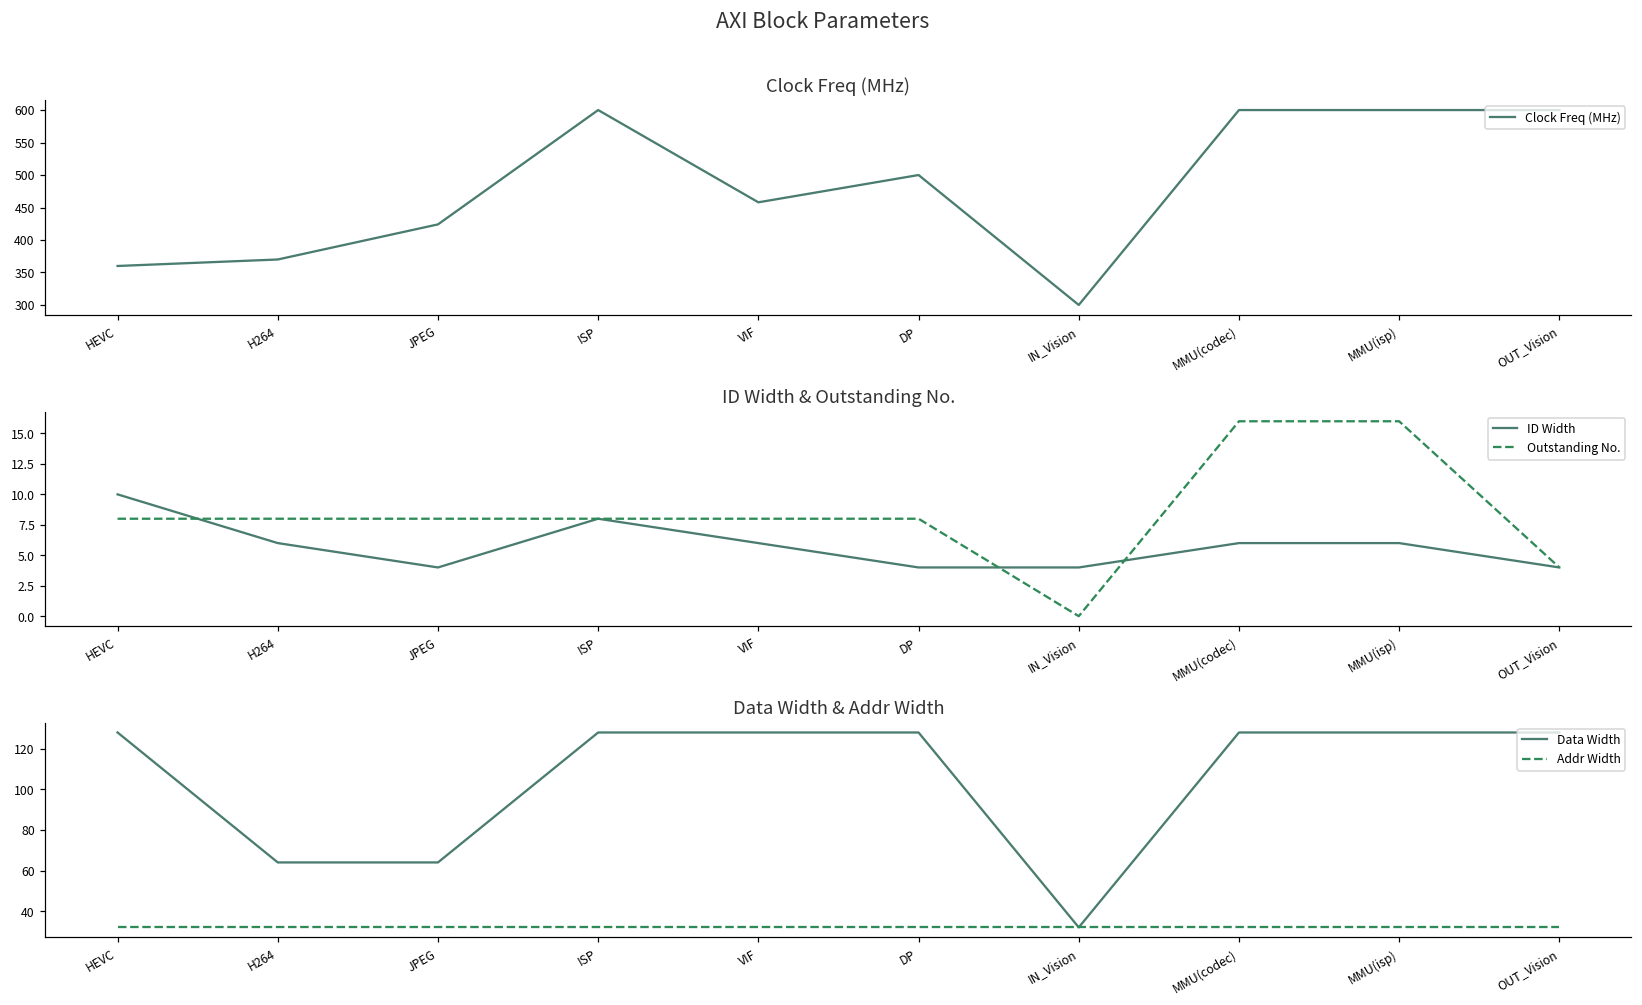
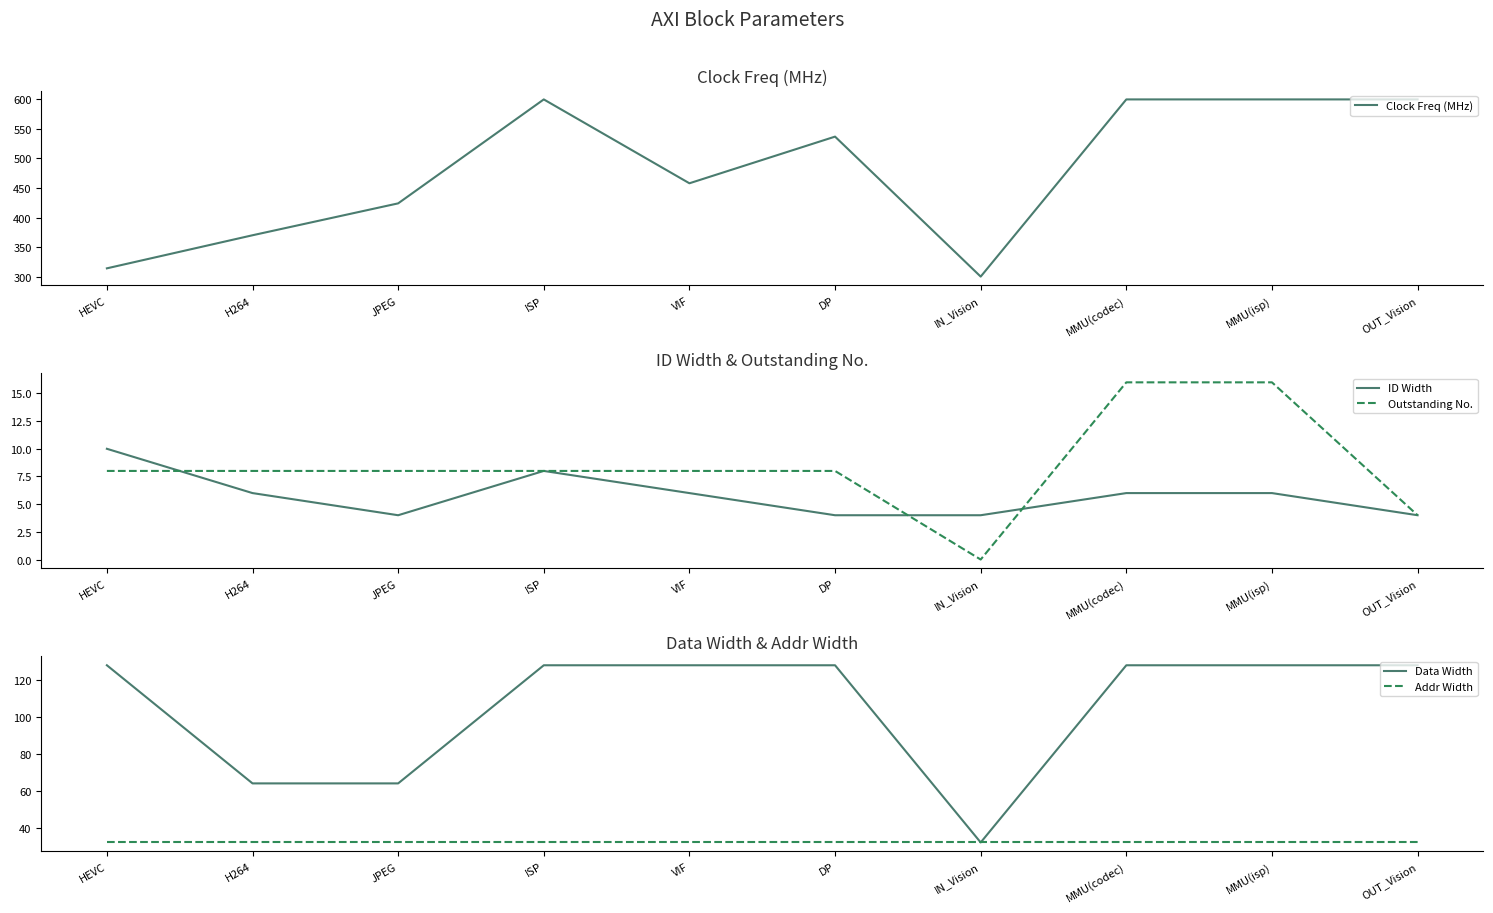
  {
    "Clock Freq (MHz)": {
-     "HEVC": 360,
+     "HEVC": 310,
      "H264": 370,
      "JPEG": 420,
      "ISP": 600,
      "VIF": 460,
-     "DP": 500,
+     "DP": 540,
      "IN_Vision": 300,
      "MMU(codec)": 600,
      "MMU(isp)": 600
    }
  }
